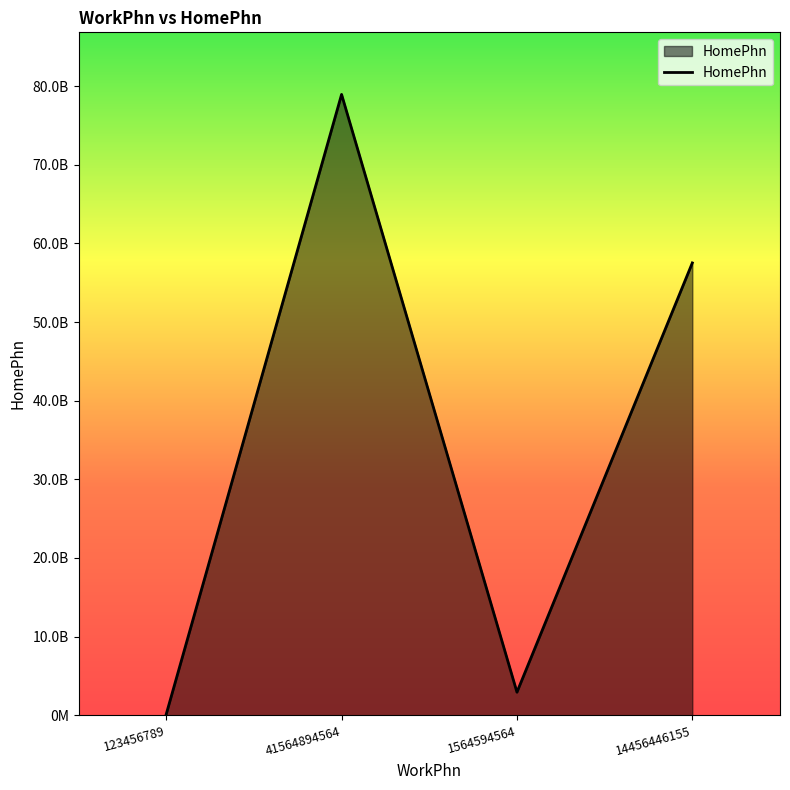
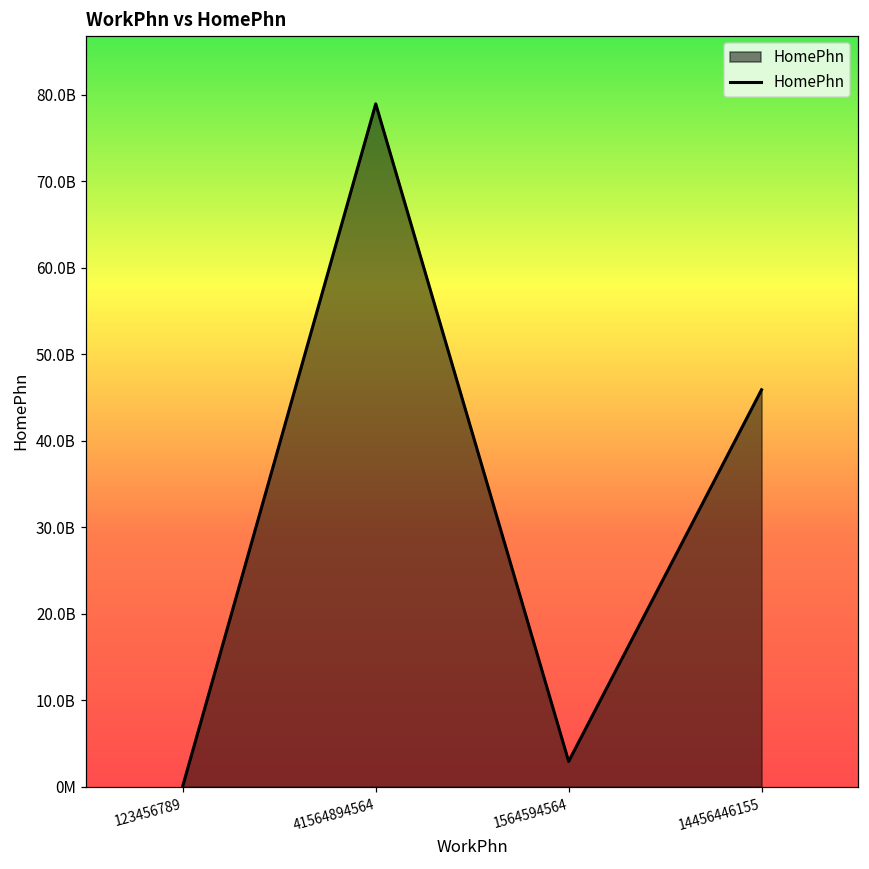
  {
    "123456789": 0,
    "41564894564": 79000000000,
    "1564594564": 3000000000,
-   "14456446155": 58000000000
+   "14456446155": 46000000000
  }
